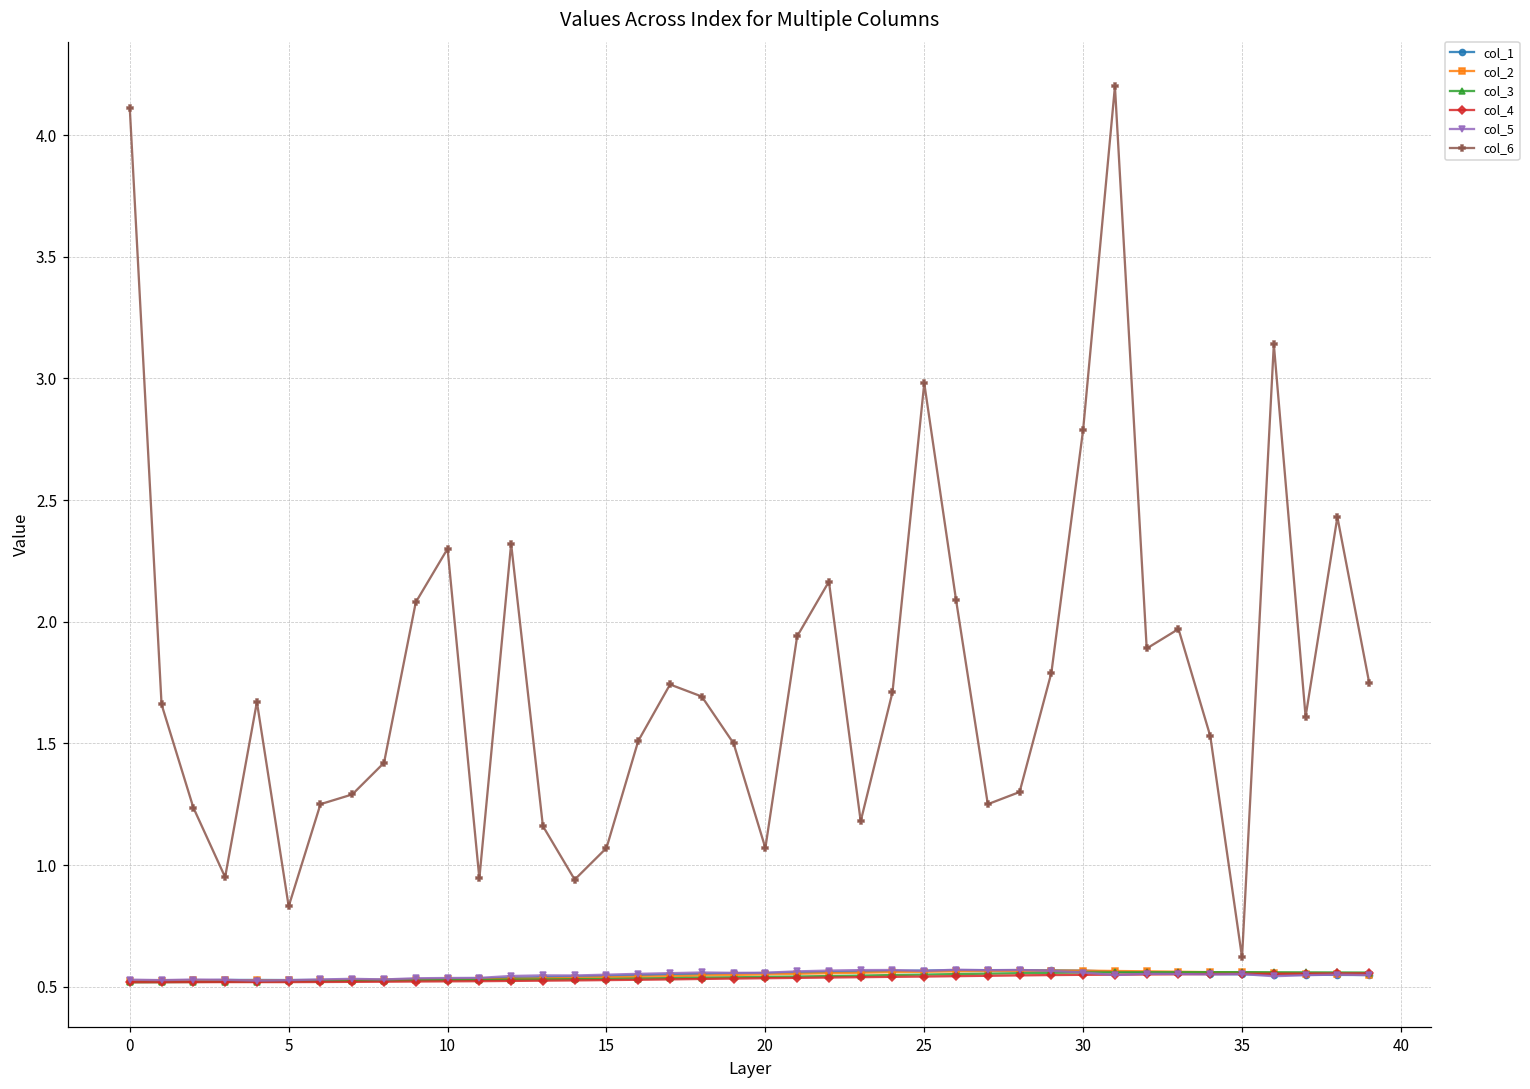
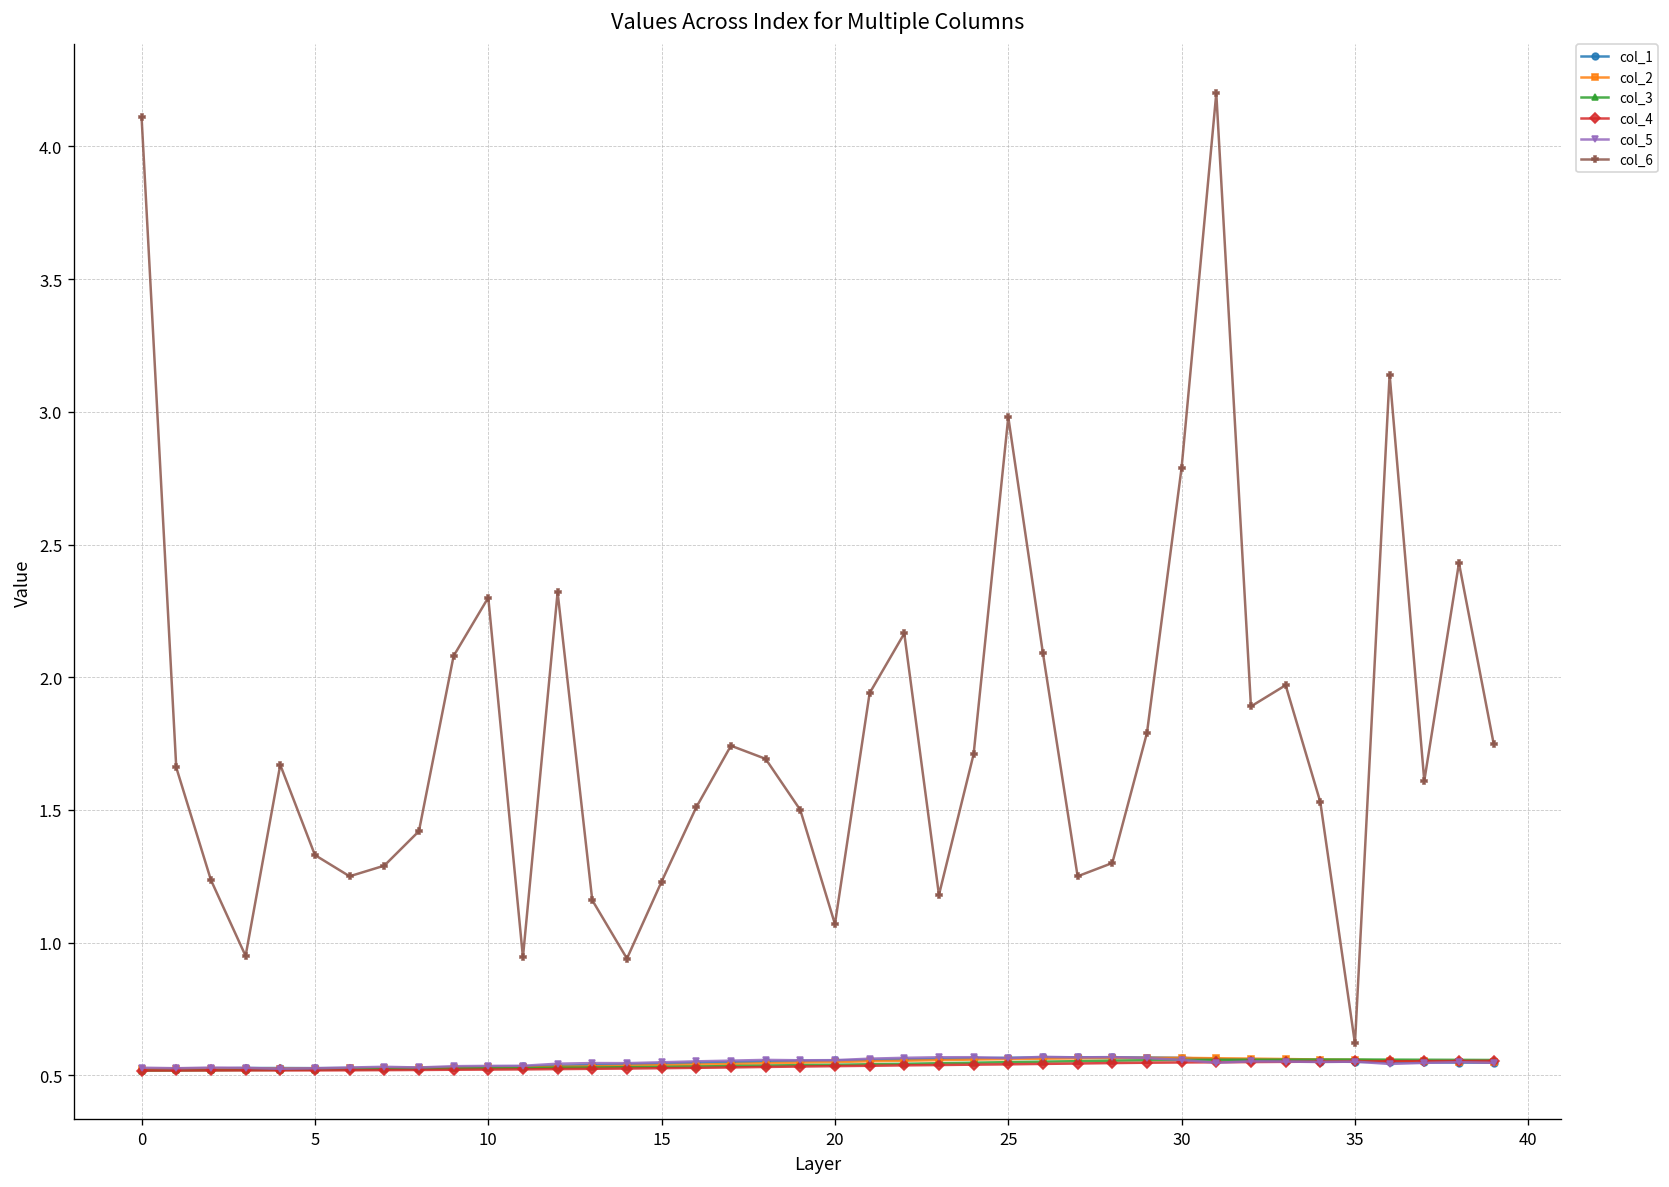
  {
    "col_6": {
      "0": 4.11,
-     "5": 0.83,
+     "5": 1.33,
      "10": 2.30,
-     "15": 1.07,
+     "15": 1.23,
      "20": 1.07,
      "25": 2.98,
      "30": 2.79,
      "35": 0.62
    }
  }
